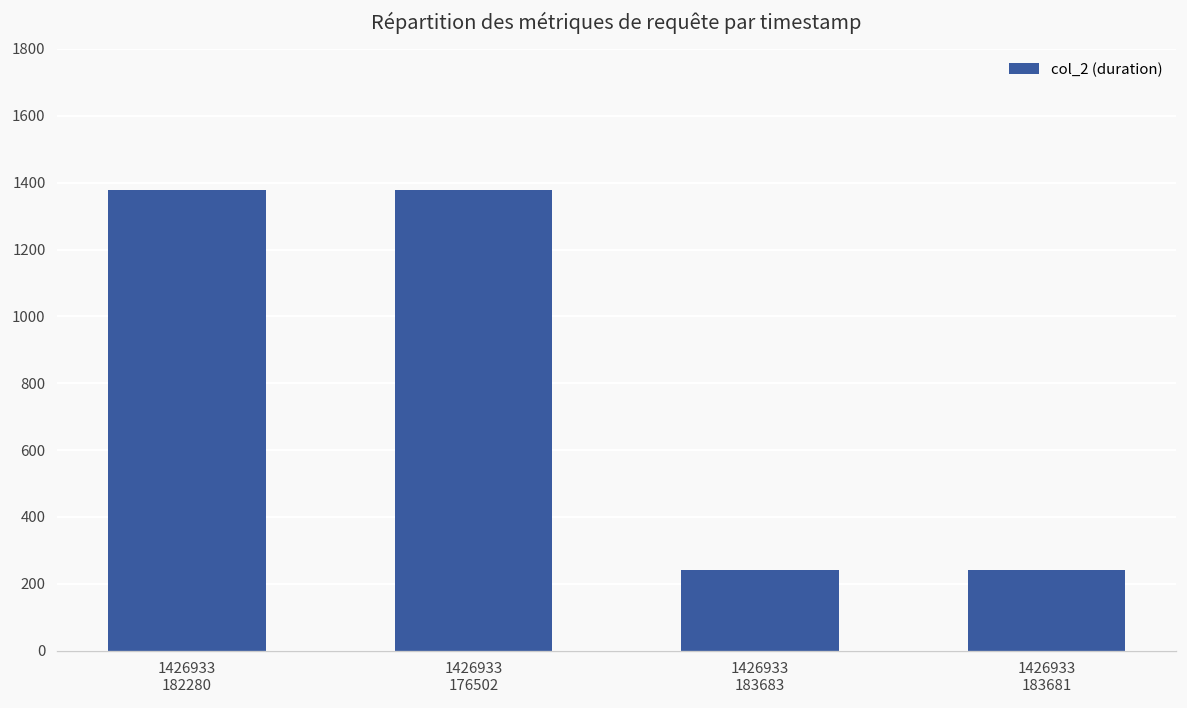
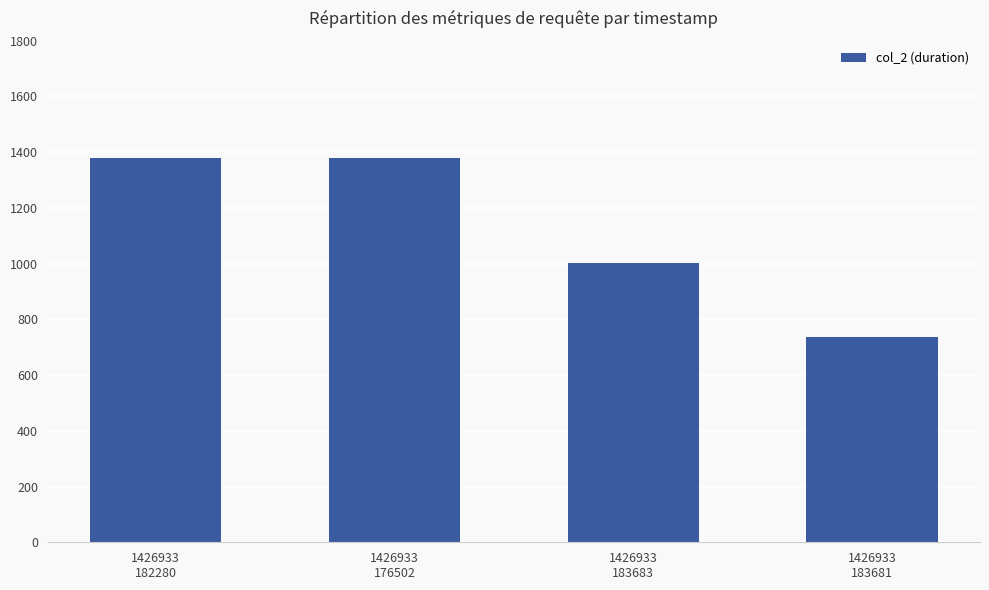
  {
    "1426933 182280": 1380,
    "1426933 176502": 1380,
-   "1426933 183683": 240,
-   "1426933 183681": 240
+   "1426933 183683": 1000,
+   "1426933 183681": 740
  }
